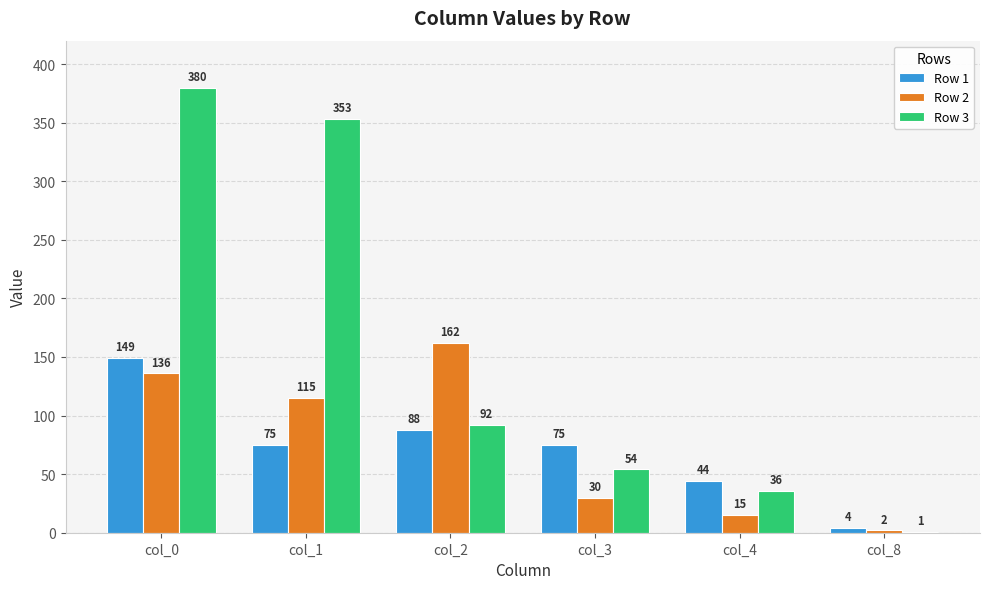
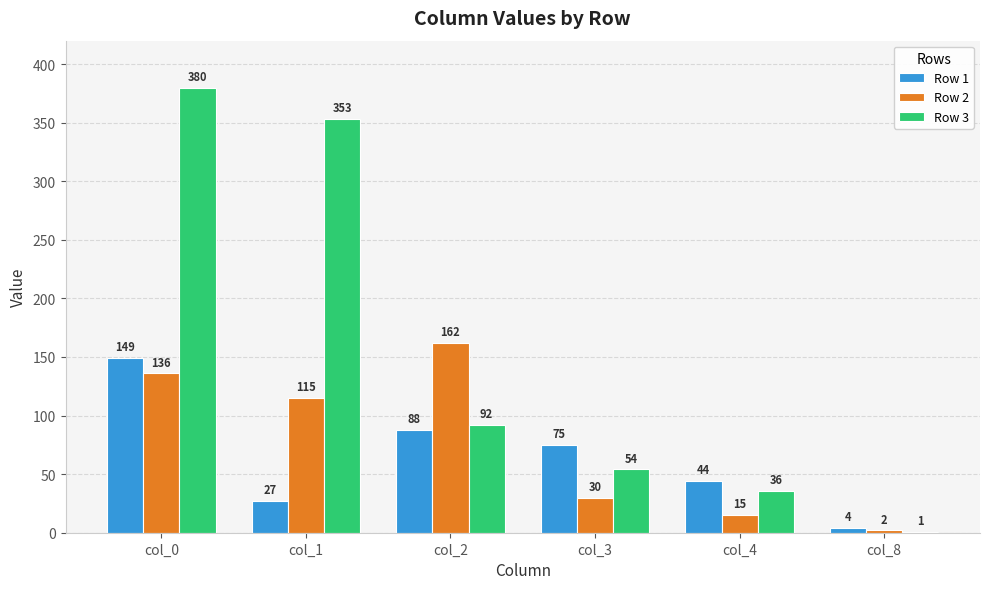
  {
    "Row 1": {
      "col_0": 149,
-     "col_1": 75,
+     "col_1": 27,
      "col_2": 88,
      "col_3": 75,
      "col_4": 44,
      "col_8": 4
    },
    "Row 2": {
      "col_0": 136,
      "col_1": 115,
      "col_2": 162,
      "col_3": 30,
      "col_4": 15,
      "col_8": 2
    },
    "Row 3": {
      "col_0": 380,
      "col_1": 353,
      "col_2": 92,
      "col_3": 54,
      "col_4": 36,
      "col_8": 1
    }
  }
